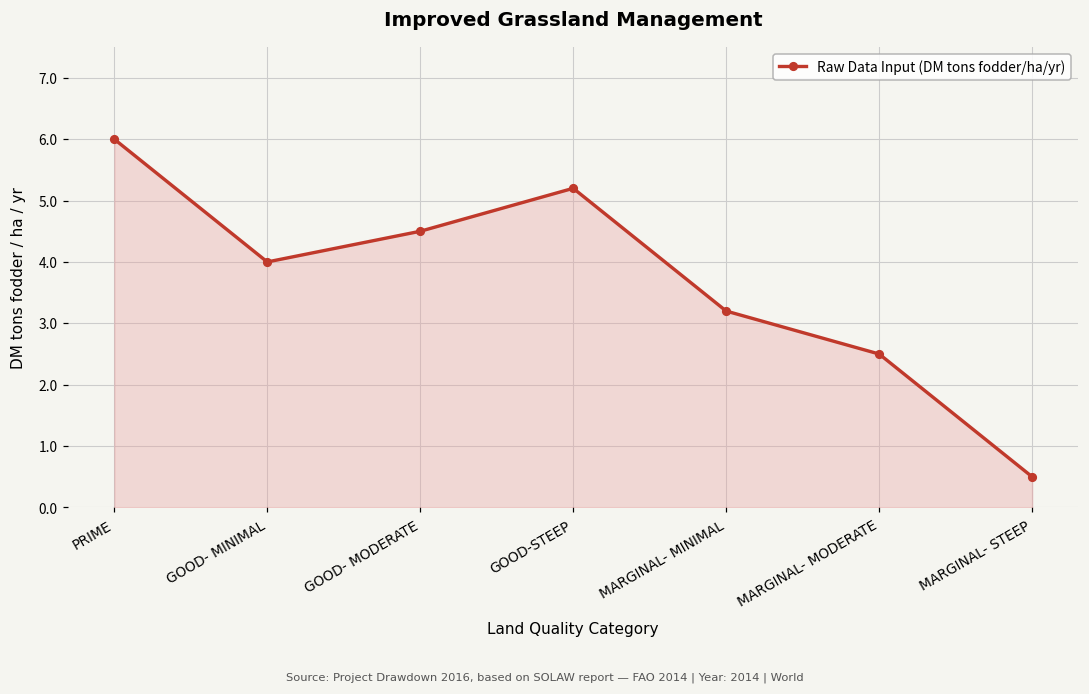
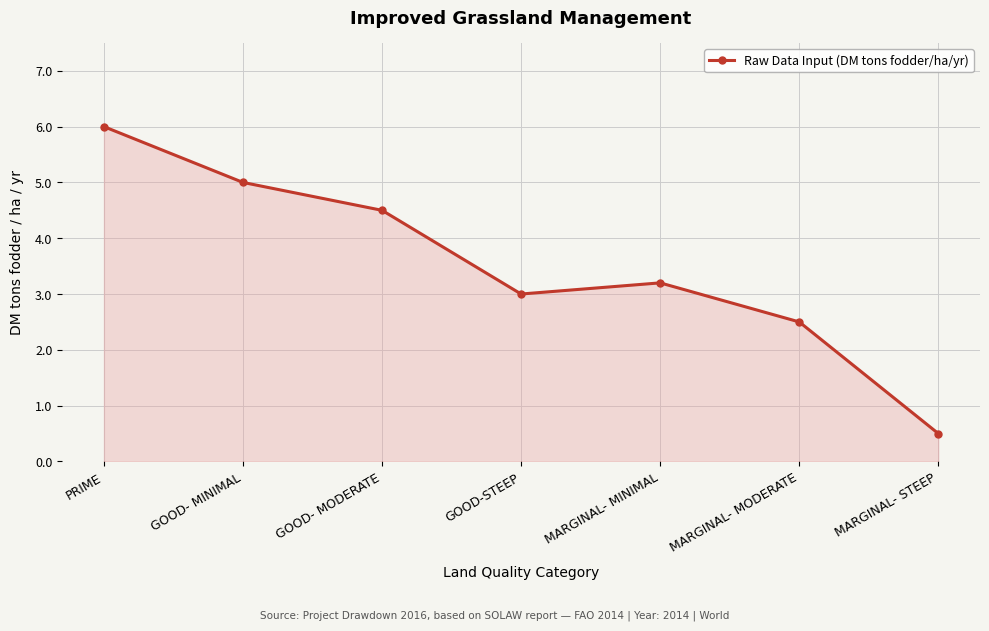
  {
    "PRIME": 6.0,
-   "GOOD- MINIMAL": 4,
+   "GOOD- MINIMAL": 5,
    "GOOD- MODERATE": 4.5,
-   "GOOD-STEEP": 5.2,
+   "GOOD-STEEP": 3.0,
    "MARGINAL- MINIMAL": 3.2,
    "MARGINAL- MODERATE": 2.5,
    "MARGINAL- STEEP": 0.5
  }
